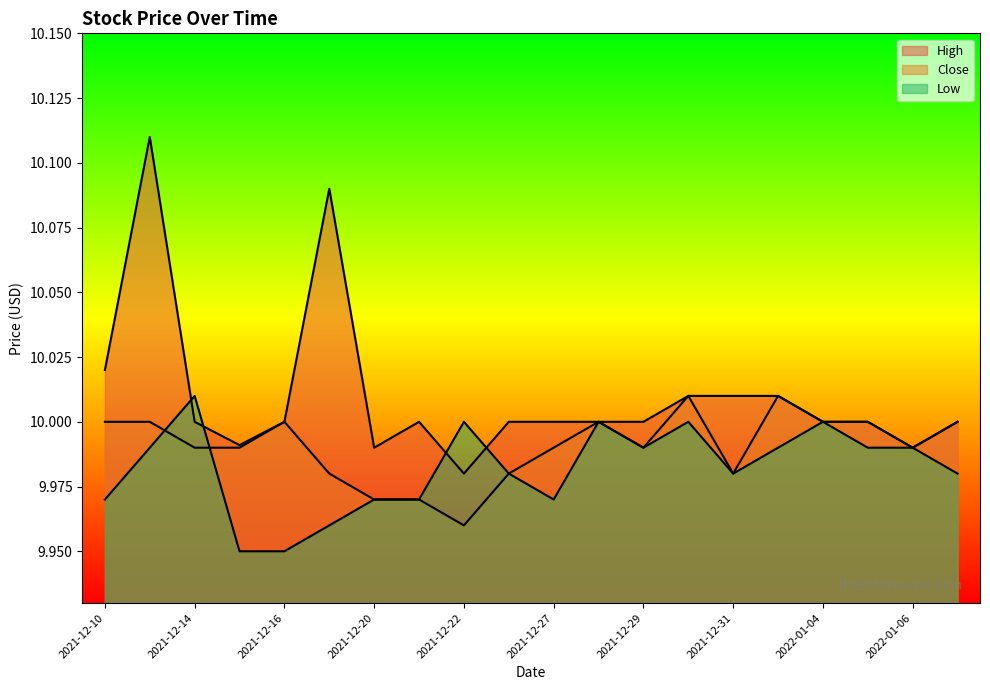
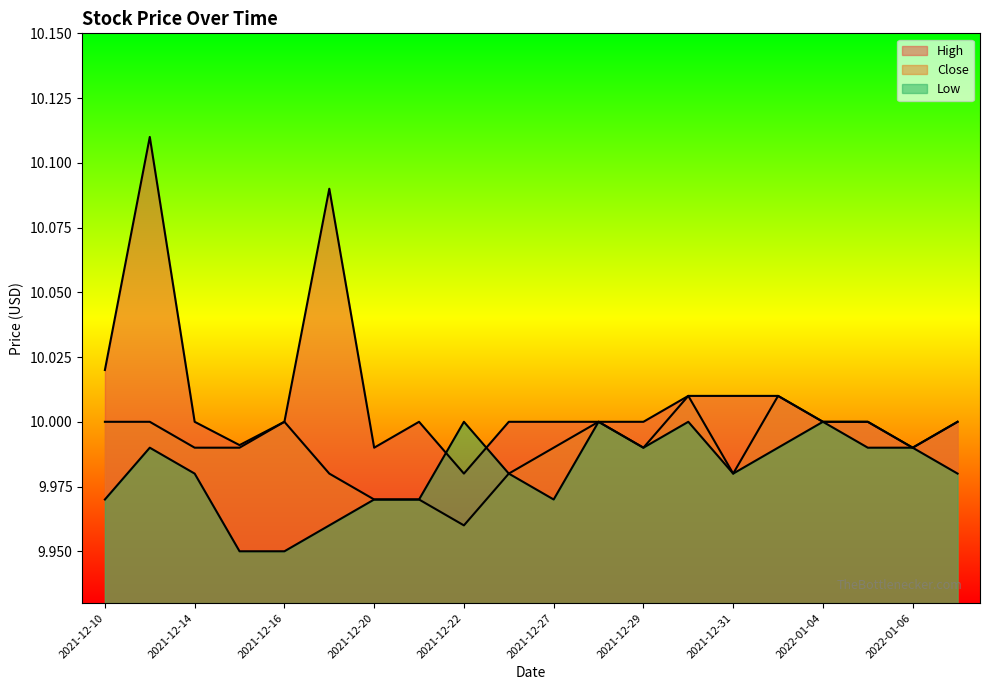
  {
    "Low": {
      "2021-12-10": 9.97,
-     "2021-12-14": 10.01,
+     "2021-12-14": 9.98,
      "2021-12-16": 9.95,
      "2021-12-22": 10.00,
      "2021-12-27": 9.97
    }
  }
